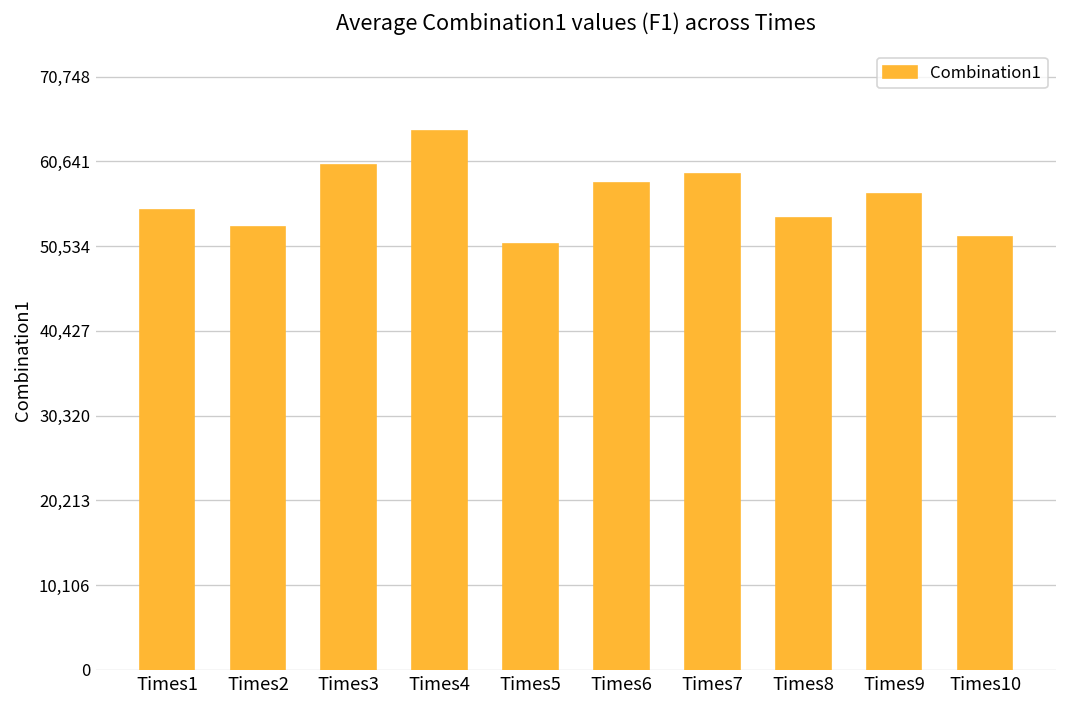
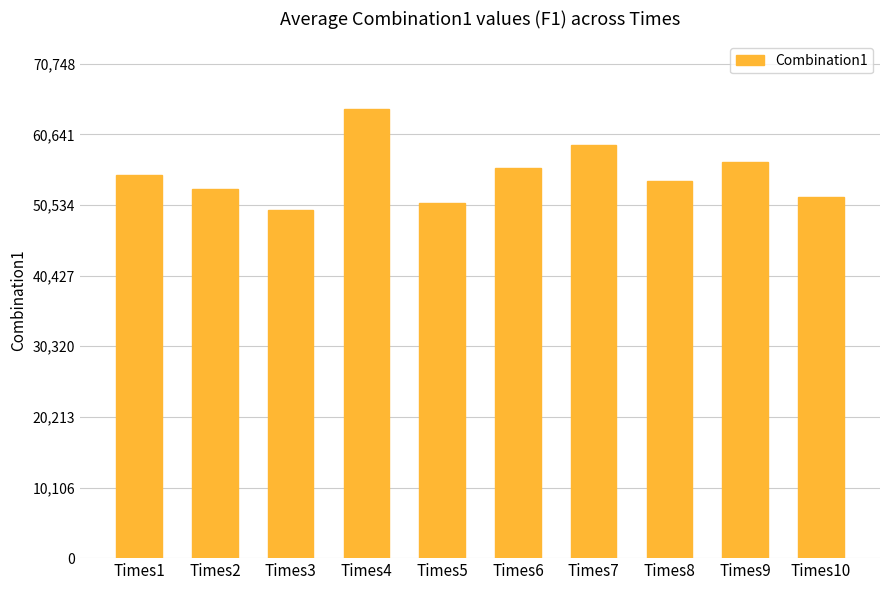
  {
    "Times1": "55,000",
    "Times2": "53,000",
-   "Times3": "60,000",
+   "Times3": "50,000",
    "Times4": "64,000",
    "Times5": "51,000",
-   "Times6": "58,000",
+   "Times6": "56,000",
    "Times7": "59,000",
    "Times8": "54,000",
    "Times9": "57,000",
    "Times10": "52,000"
  }
